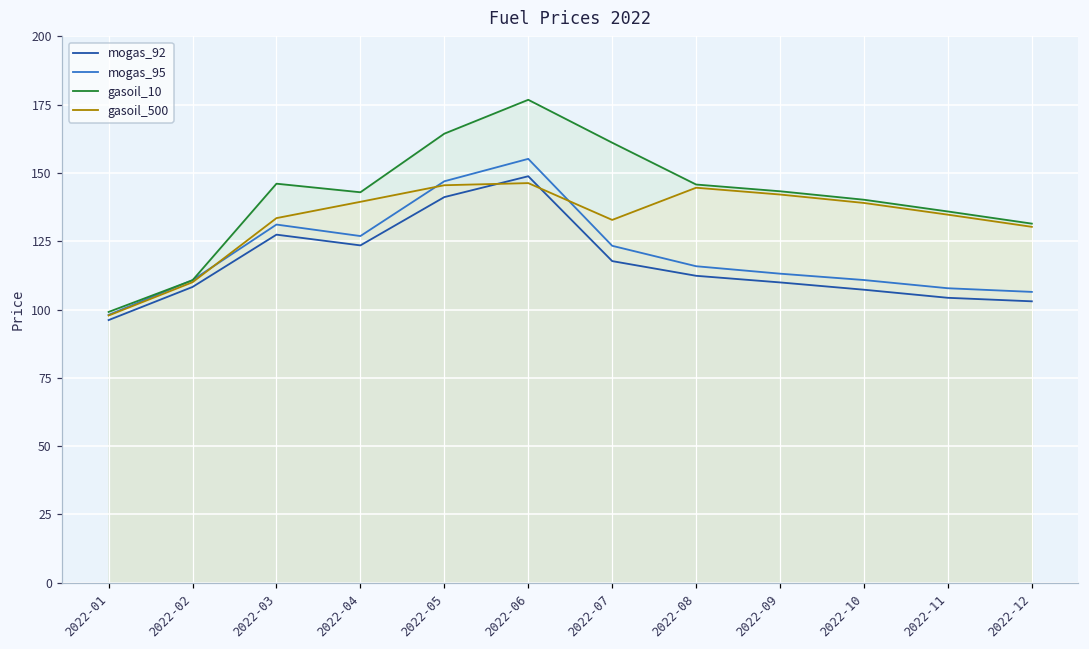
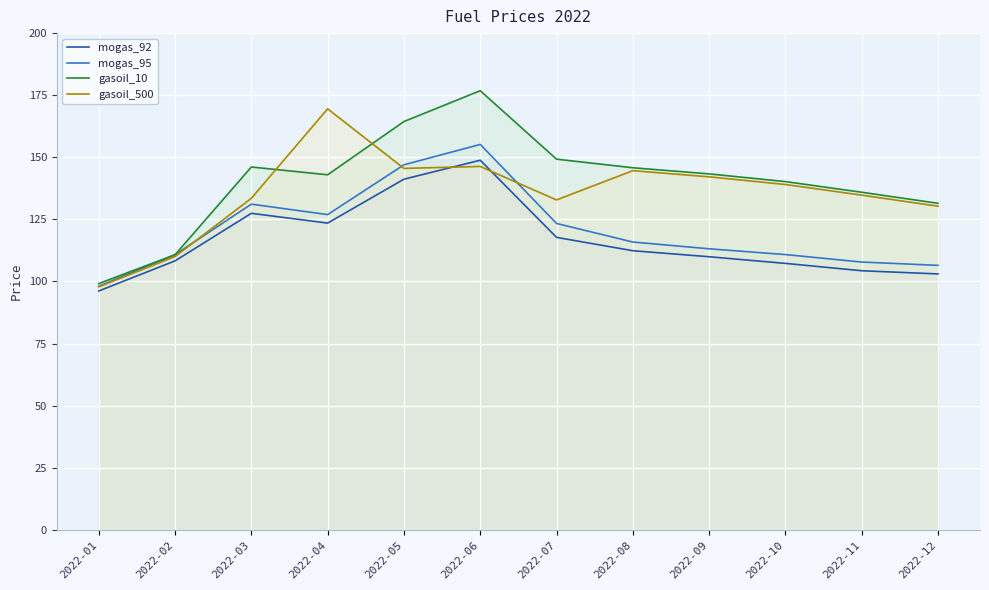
  {
    "gasoil_10": {
      "2022-01": 99,
      "2022-03": 146,
      "2022-04": 143,
      "2022-05": 164,
      "2022-06": 177,
-     "2022-07": 161,
+     "2022-07": 149,
      "2022-08": 146,
      "2022-09": 143,
      "2022-10": 140,
      "2022-11": 136,
      "2022-12": 131
    },
    "gasoil_500": {
      "2022-03": 133,
-     "2022-04": 139,
+     "2022-04": 170,
      "2022-05": 146,
      "2022-06": 146,
      "2022-07": 133,
      "2022-08": 145,
      "2022-09": 142,
      "2022-10": 139,
      "2022-11": 135,
      "2022-12": 130
    }
  }
